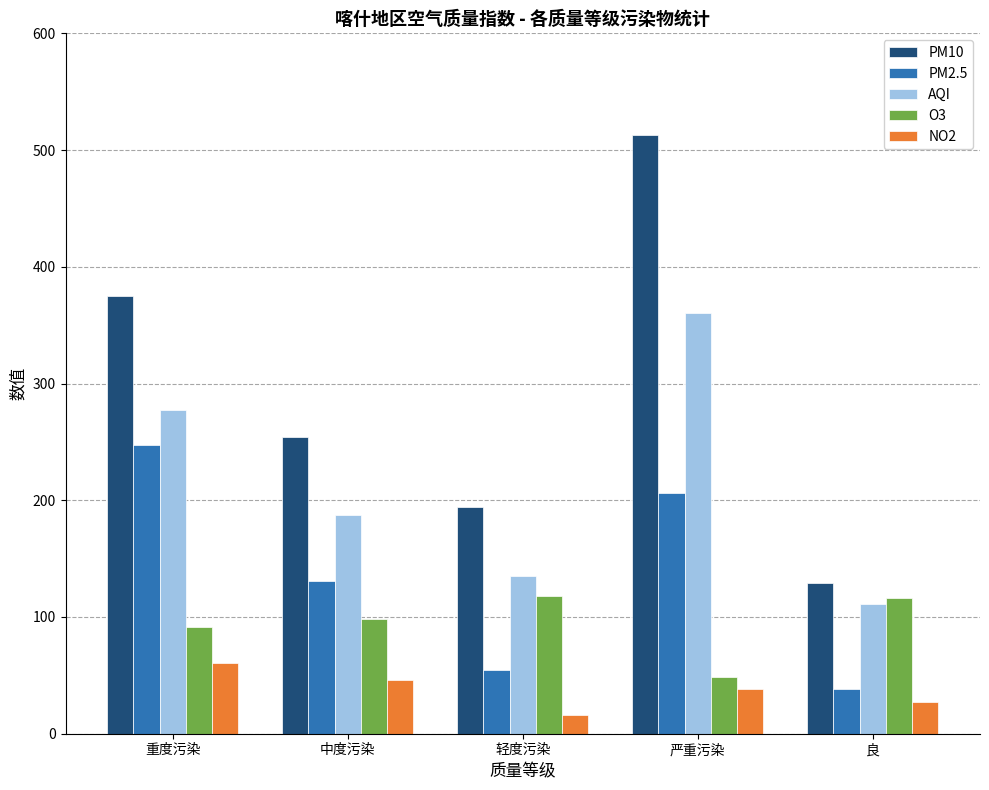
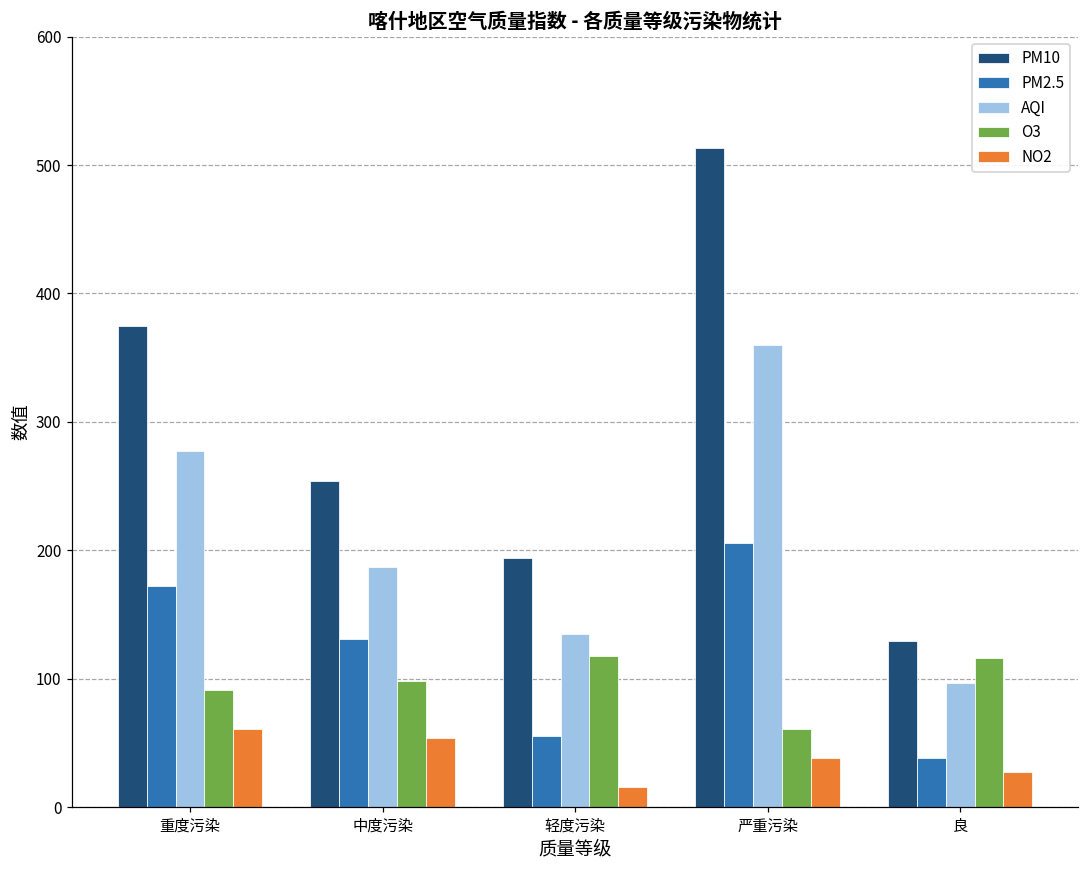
  {
    "PM10": {
      "重度污染": 375,
      "中度污染": 254,
      "轻度污染": 194,
      "严重污染": 513,
      "良": 129
    },
    "PM2.5": {
-     "重度污染": 247,
+     "重度污染": 172,
      "中度污染": 131,
      "轻度污染": 55,
      "严重污染": 206,
      "良": 38
    },
    "AQI": {
      "重度污染": 277,
      "中度污染": 187,
      "轻度污染": 135,
      "严重污染": 360,
-     "良": 111
+     "良": 97
    },
    "O3": {
      "重度污染": 91,
      "中度污染": 98,
      "轻度污染": 118,
-     "严重污染": 49,
+     "严重污染": 61,
      "良": 116
    },
    "NO2": {
      "重度污染": 61,
-     "中度污染": 46,
+     "中度污染": 54,
      "轻度污染": 16,
      "严重污染": 38,
      "良": 27
    }
  }
